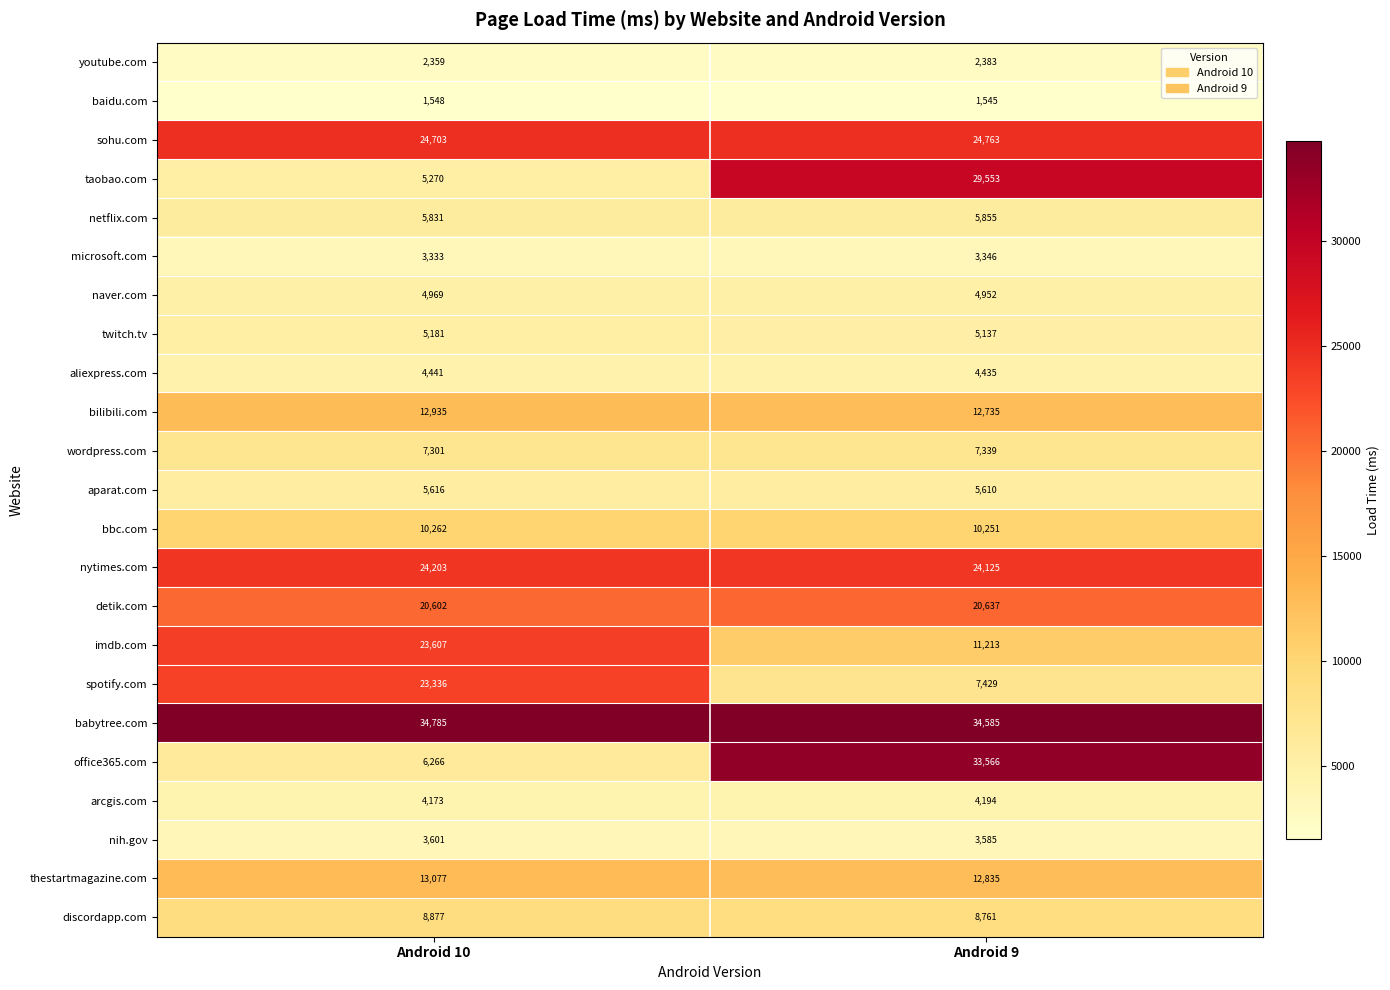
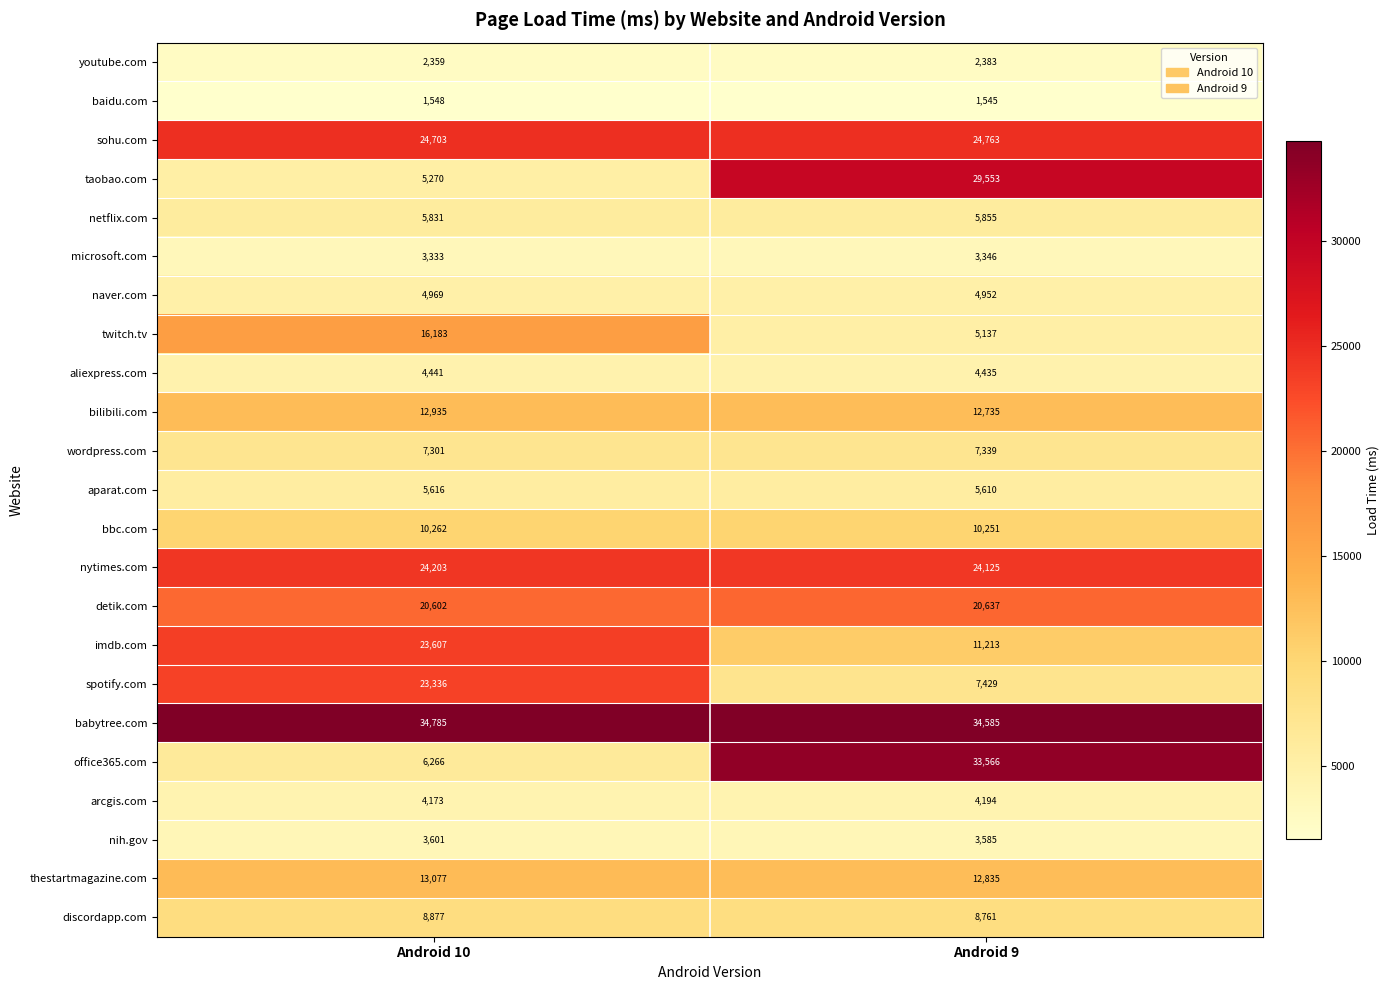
  {
    "youtube.com": {
      "Android 10": "2,359",
      "Android 9": "2,383"
    },
    "baidu.com": {
      "Android 10": "1,548",
      "Android 9": "1,545"
    },
    "sohu.com": {
      "Android 10": "24,703",
      "Android 9": "24,763"
    },
    "taobao.com": {
      "Android 10": "5,270",
      "Android 9": "29,553"
    },
    "netflix.com": {
      "Android 10": "5,831",
      "Android 9": "5,855"
    },
    "microsoft.com": {
      "Android 10": "3,333",
      "Android 9": "3,346"
    },
    "naver.com": {
      "Android 10": "4,969",
      "Android 9": "4,952"
    },
    "twitch.tv": {
-     "Android 10": "5,181",
+     "Android 10": "16,183",
      "Android 9": "5,137"
    },
    "aliexpress.com": {
      "Android 10": "4,441",
      "Android 9": "4,435"
    },
    "bilibili.com": {
      "Android 10": "12,935",
      "Android 9": "12,735"
    },
    "wordpress.com": {
      "Android 10": "7,301",
      "Android 9": "7,339"
    },
    "aparat.com": {
      "Android 10": "5,616",
      "Android 9": "5,610"
    },
    "bbc.com": {
      "Android 10": "10,262",
      "Android 9": "10,251"
    },
    "nytimes.com": {
      "Android 10": "24,203",
      "Android 9": "24,125"
    },
    "detik.com": {
      "Android 10": "20,602",
      "Android 9": "20,637"
    },
    "imdb.com": {
      "Android 10": "23,607",
      "Android 9": "11,213"
    },
    "spotify.com": {
      "Android 10": "23,336",
      "Android 9": "7,429"
    },
    "babytree.com": {
      "Android 10": "34,785",
      "Android 9": "34,585"
    },
    "office365.com": {
      "Android 10": "6,266",
      "Android 9": "33,566"
    },
    "arcgis.com": {
      "Android 10": "4,173",
      "Android 9": "4,194"
    },
    "nih.gov": {
      "Android 10": "3,601",
      "Android 9": "3,585"
    },
    "thestartmagazine.com": {
      "Android 10": "13,077",
      "Android 9": "12,835"
    },
    "discordapp.com": {
      "Android 10": "8,877",
      "Android 9": "8,761"
    }
  }
